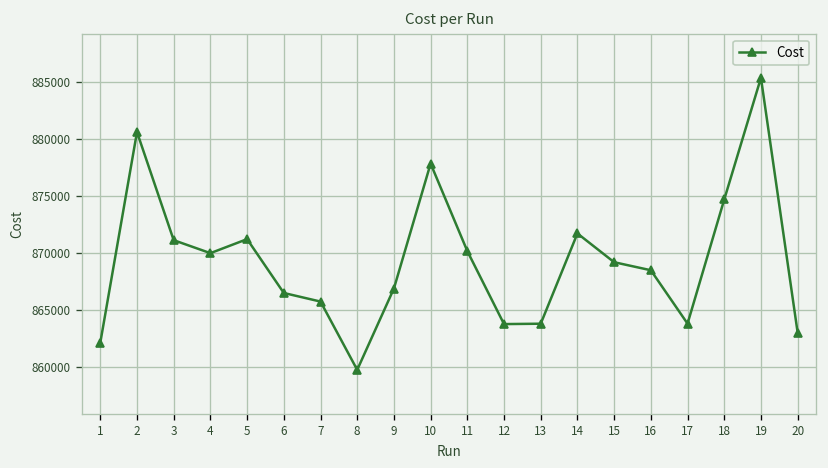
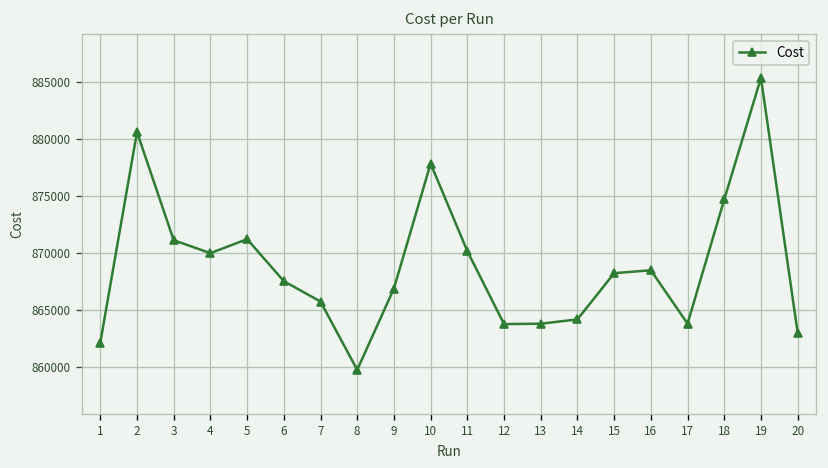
  {
    "1": 862000,
    "2": 881000,
    "3": 871000,
    "4": 870000,
    "5": 871000,
-   "6": 866000,
+   "6": 868000,
    "7": 866000,
    "8": 860000,
    "9": 867000,
    "10": 878000,
    "11": 870000,
    "12": 864000,
    "13": 864000,
-   "14": 872000,
-   "15": 869000,
+   "14": 864000,
+   "15": 868000,
    "16": 868000,
    "17": 864000,
    "18": 875000,
    "19": 885000,
    "20": 863000
  }
